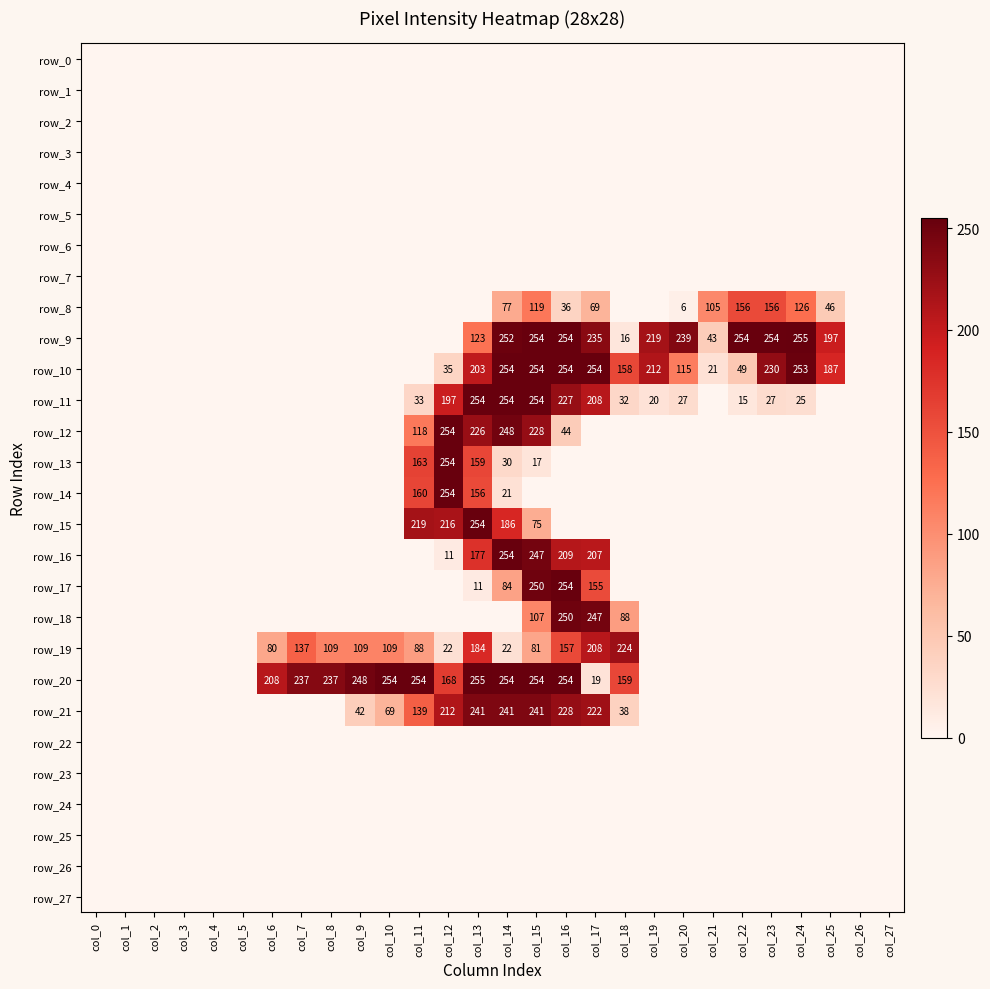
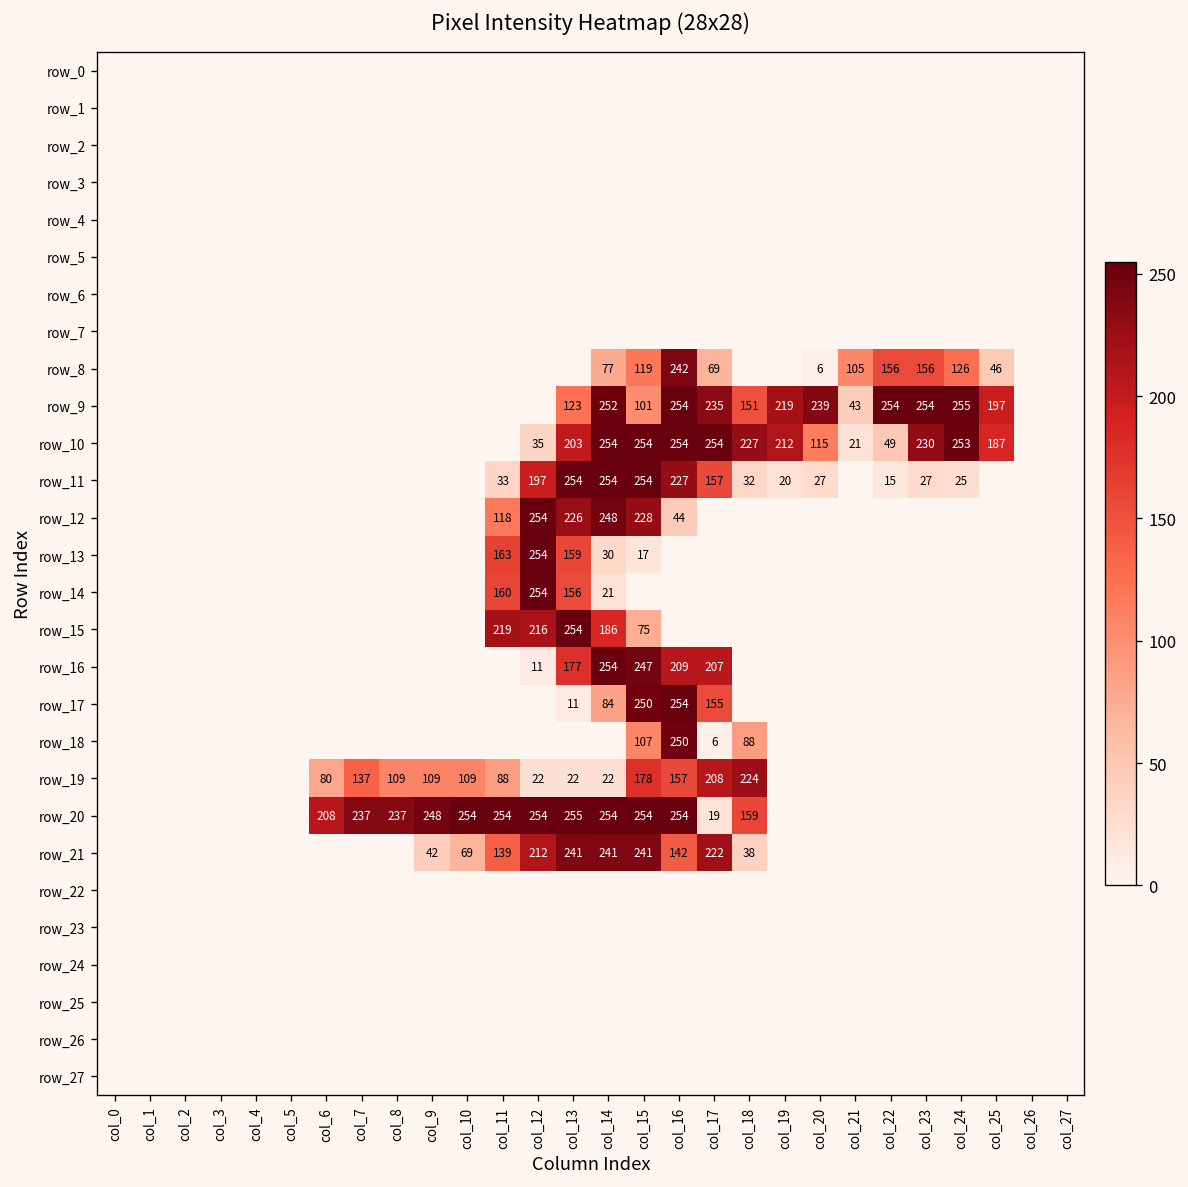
  {
    "row_8": {
      "col_14": 77,
      "col_15": 119,
-     "col_16": 36,
+     "col_16": 242,
      "col_17": 69,
      "col_20": 6,
      "col_21": 105,
      "col_22": 156,
      "col_23": 156,
      "col_24": 126,
      "col_25": 46
    },
    "row_9": {
      "col_13": 123,
      "col_14": 252,
-     "col_15": 254,
+     "col_15": 101,
      "col_16": 254,
      "col_17": 235,
-     "col_18": 16,
+     "col_18": 151,
      "col_19": 219,
      "col_20": 239,
      "col_21": 43,
      "col_22": 254,
      "col_23": 254,
      "col_24": 255,
      "col_25": 197
    },
    "row_10": {
      "col_12": 35,
      "col_13": 203,
      "col_14": 254,
      "col_15": 254,
      "col_16": 254,
      "col_17": 254,
-     "col_18": 158,
+     "col_18": 227,
      "col_19": 212,
      "col_20": 115,
      "col_21": 21,
      "col_22": 49,
      "col_23": 230,
      "col_24": 253,
      "col_25": 187
    },
    "row_11": {
      "col_11": 33,
      "col_12": 197,
      "col_13": 254,
      "col_14": 254,
      "col_15": 254,
      "col_16": 227,
-     "col_17": 208,
+     "col_17": 157,
      "col_18": 32,
      "col_19": 20,
      "col_20": 27,
      "col_22": 15,
      "col_23": 27,
      "col_24": 25
    },
    "row_12": {
      "col_11": 118,
      "col_12": 254,
      "col_13": 226,
      "col_14": 248,
      "col_15": 228,
      "col_16": 44
    },
    "row_13": {
      "col_11": 163,
      "col_12": 254,
      "col_13": 159,
      "col_14": 30,
      "col_15": 17
    },
    "row_14": {
      "col_11": 160,
      "col_12": 254,
      "col_13": 156,
      "col_14": 21
    },
    "row_15": {
      "col_11": 219,
      "col_12": 216,
      "col_13": 254,
      "col_14": 186,
      "col_15": 75
    },
    "row_16": {
      "col_12": 11,
      "col_13": 177,
      "col_14": 254,
      "col_15": 247,
      "col_16": 209,
      "col_17": 207
    },
    "row_17": {
      "col_13": 11,
      "col_14": 84,
      "col_15": 250,
      "col_16": 254,
      "col_17": 155
    },
    "row_18": {
      "col_15": 107,
      "col_16": 250,
-     "col_17": 247,
+     "col_17": 6,
      "col_18": 88
    },
    "row_19": {
      "col_6": 80,
      "col_7": 137,
      "col_8": 109,
      "col_9": 109,
      "col_10": 109,
      "col_11": 88,
      "col_12": 22,
-     "col_13": 184,
+     "col_13": 22,
      "col_14": 22,
-     "col_15": 81,
+     "col_15": 178,
      "col_16": 157,
      "col_17": 208,
      "col_18": 224
    },
    "row_20": {
      "col_6": 208,
      "col_7": 237,
      "col_8": 237,
      "col_9": 248,
      "col_10": 254,
      "col_11": 254,
-     "col_12": 168,
+     "col_12": 254,
      "col_13": 255,
      "col_14": 254,
      "col_15": 254,
      "col_16": 254,
      "col_17": 19,
      "col_18": 159
    },
    "row_21": {
      "col_9": 42,
      "col_10": 69,
      "col_11": 139,
      "col_12": 212,
      "col_13": 241,
      "col_14": 241,
      "col_15": 241,
-     "col_16": 228,
+     "col_16": 142,
      "col_17": 222,
      "col_18": 38
    }
  }
